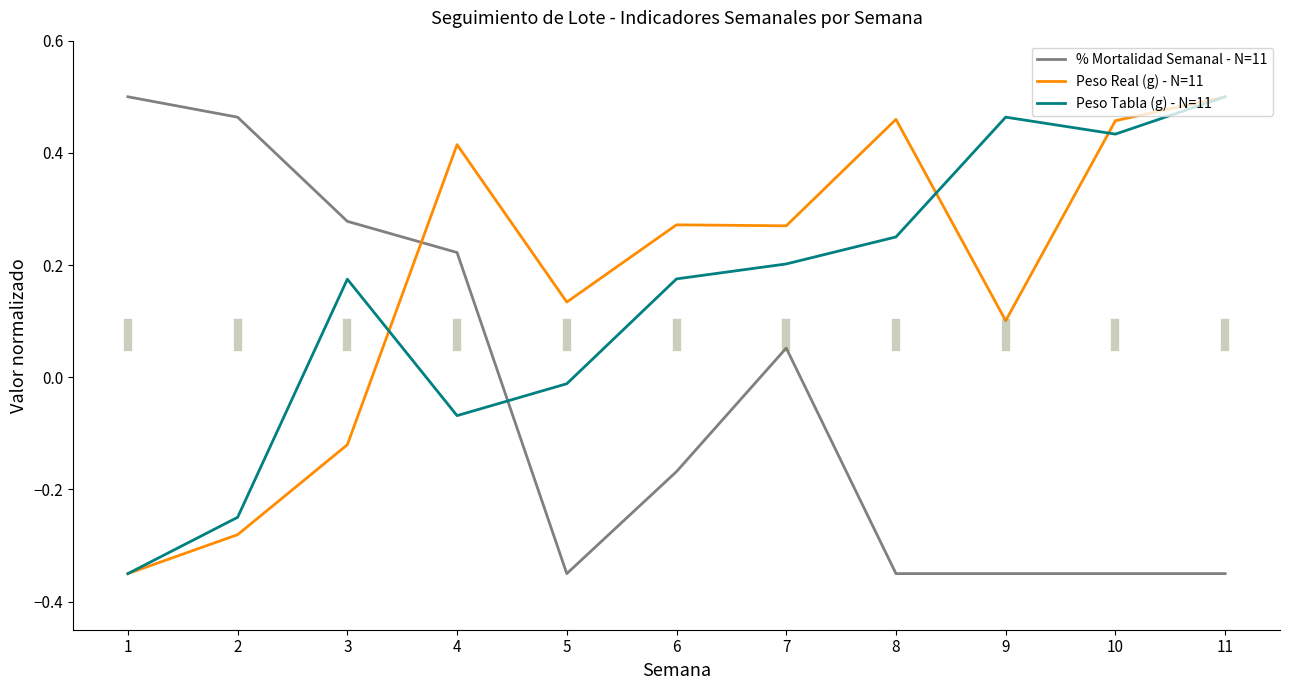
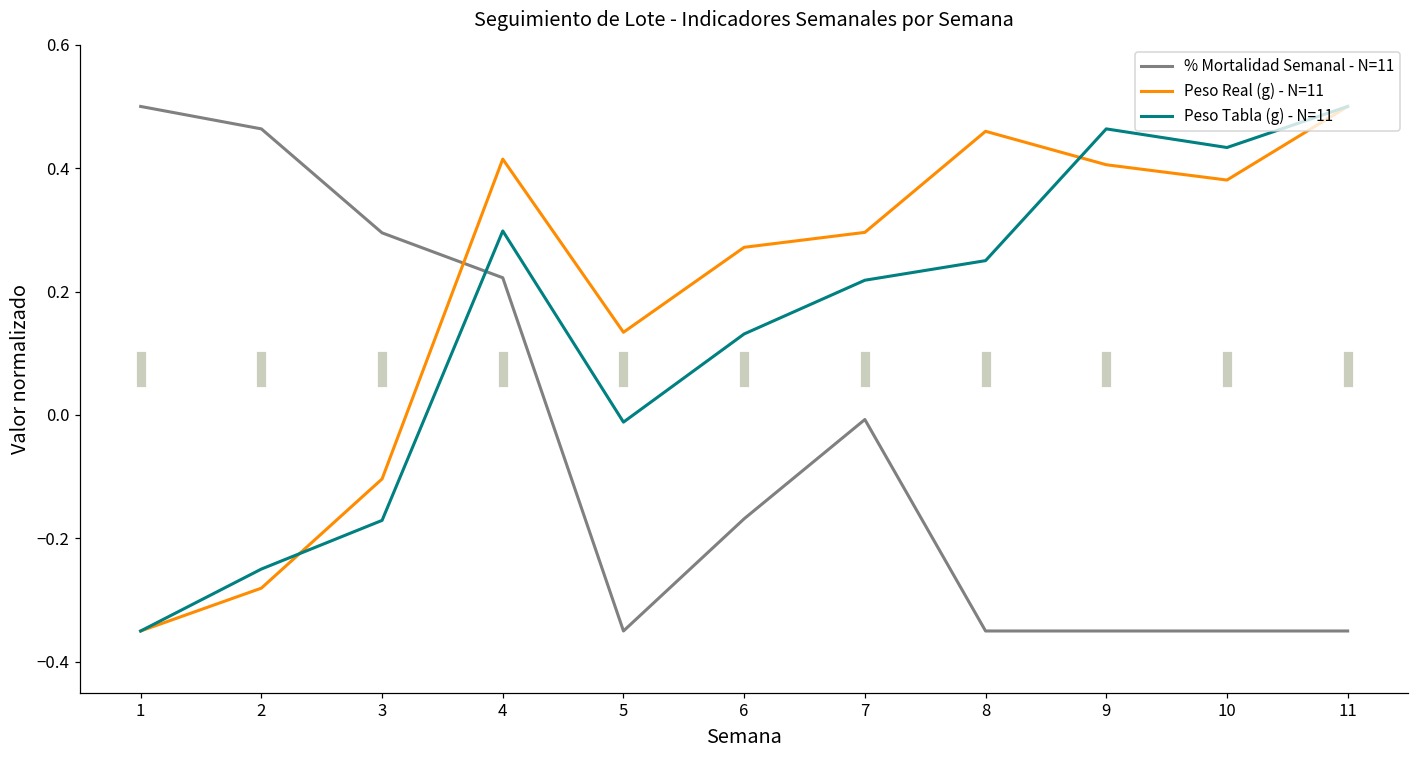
  {
    "% Mortalidad Semanal - N=11": {
      "1": 0.50,
      "2": 0.46,
-     "3": 0.28,
+     "3": 0.30,
      "4": 0.22,
      "5": -0.35,
      "6": -0.17,
-     "7": 0.05,
+     "7": -0.01,
      "8": -0.35,
      "9": -0.35,
      "10": -0.35,
      "11": -0.35
    },
    "Peso Real (g) - N=11": {
      "2": -0.28,
-     "3": -0.12,
+     "3": -0.10,
      "4": 0.41,
      "5": 0.13,
      "6": 0.27,
-     "7": 0.27,
+     "7": 0.30,
      "8": 0.46,
-     "9": 0.10,
-     "10": 0.46
+     "9": 0.41,
+     "10": 0.38
    },
    "Peso Tabla (g) - N=11": {
      "2": -0.25,
-     "3": 0.17,
-     "4": -0.07,
+     "3": -0.17,
+     "4": 0.30,
      "5": -0.01,
-     "6": 0.18,
-     "7": 0.20,
+     "6": 0.13,
+     "7": 0.22,
      "8": 0.25,
      "9": 0.46,
      "10": 0.43
    }
  }
